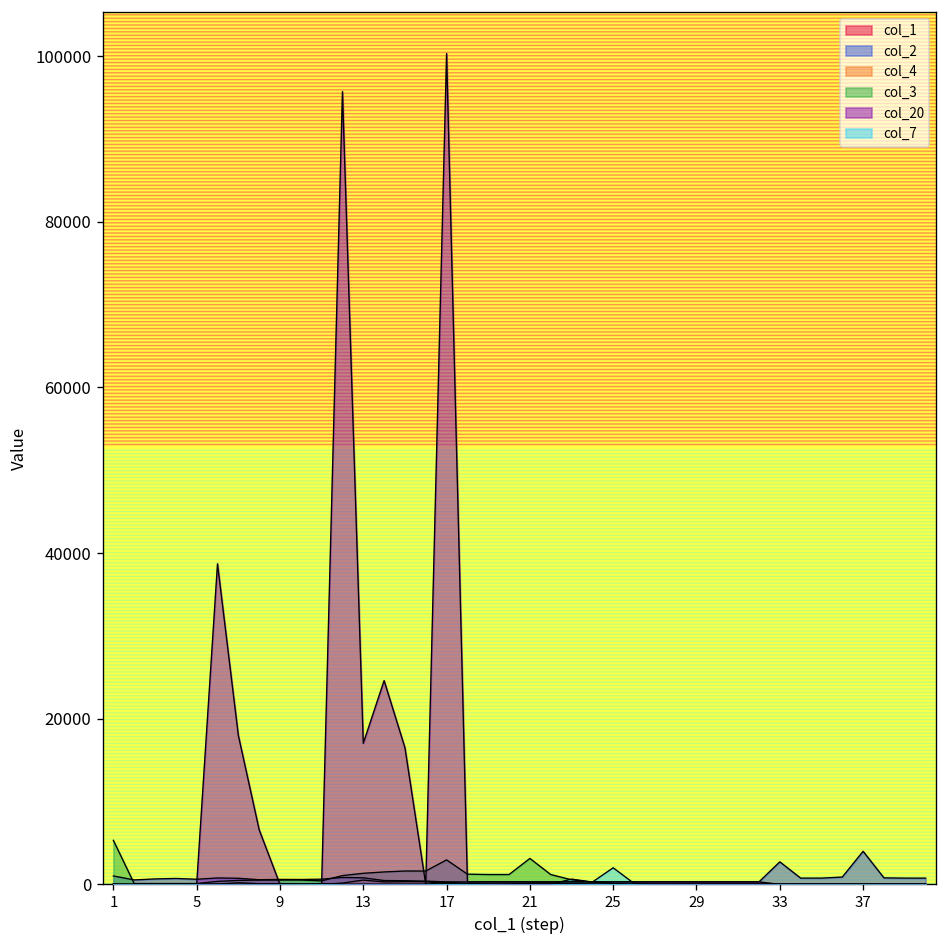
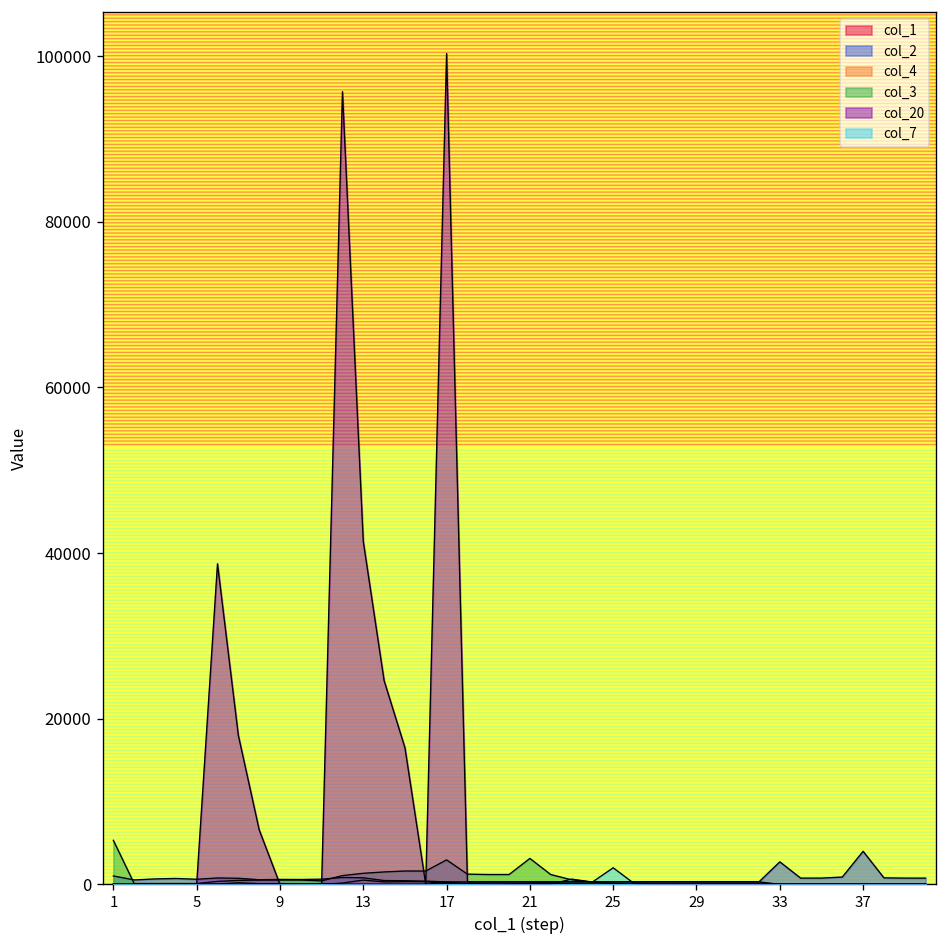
  {
    "col_2": {
      "1": 1000,
      "5": 1000,
      "33": 3000,
      "37": 4000
    },
    "col_3": {
      "1": 5000,
      "13": 1000,
      "17": 3000,
      "21": 3000
    },
    "col_20": {
-     "13": 17000,
+     "13": 41000,
      "17": 100000
    },
    "col_7": {
      "25": 2000
    }
  }
